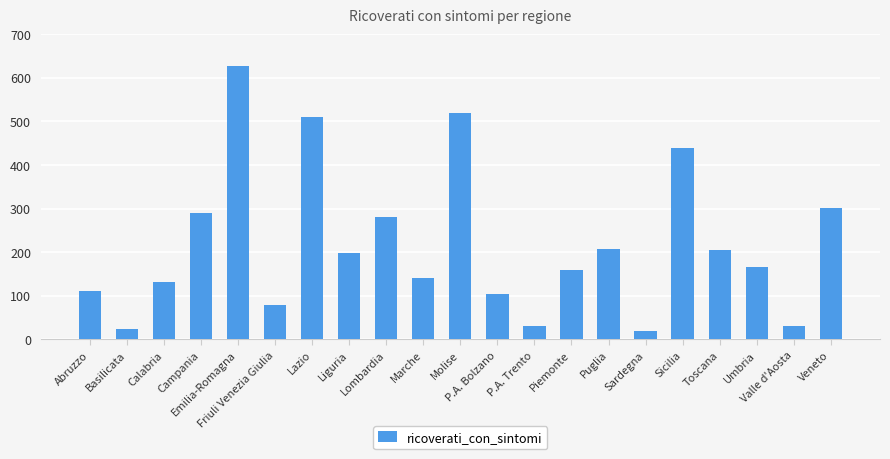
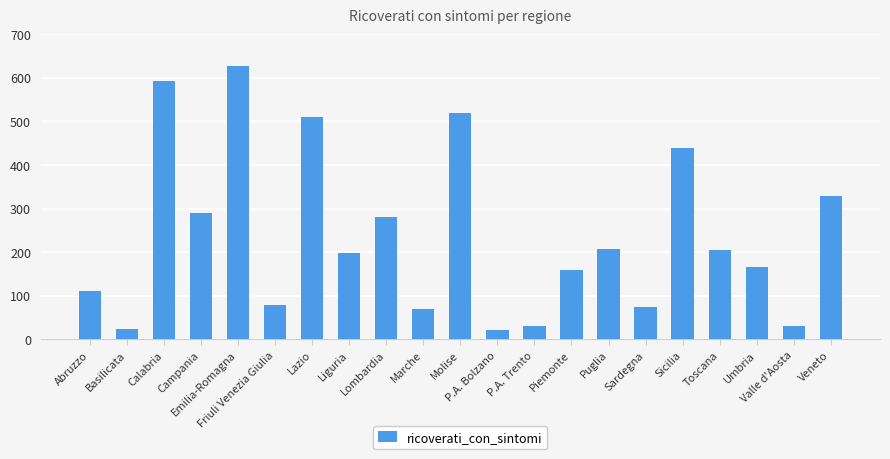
  {
    "Abruzzo": 110,
    "Basilicata": 20,
-   "Calabria": 130,
+   "Calabria": 590,
    "Campania": 290,
    "Emilia-Romagna": 630,
    "Friuli Venezia Giulia": 80,
    "Lazio": 510,
    "Liguria": 200,
    "Lombardia": 280,
-   "Marche": 140,
+   "Marche": 70,
    "Molise": 520,
-   "P.A. Bolzano": 100,
+   "P.A. Bolzano": 20,
    "P.A. Trento": 30,
    "Piemonte": 160,
    "Puglia": 210,
-   "Sardegna": 20,
+   "Sardegna": 80,
    "Sicilia": 440,
    "Toscana": 200,
    "Umbria": 170,
    "Valle d'Aosta": 30,
-   "Veneto": 300
+   "Veneto": 330
  }
